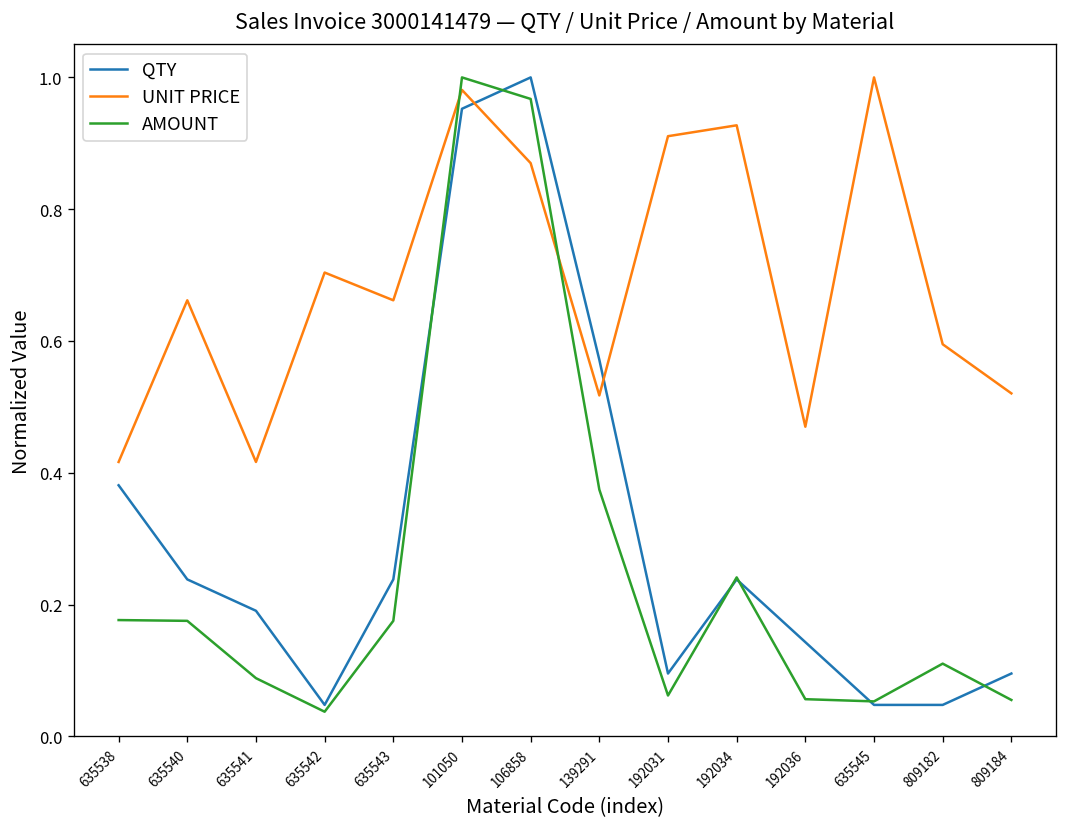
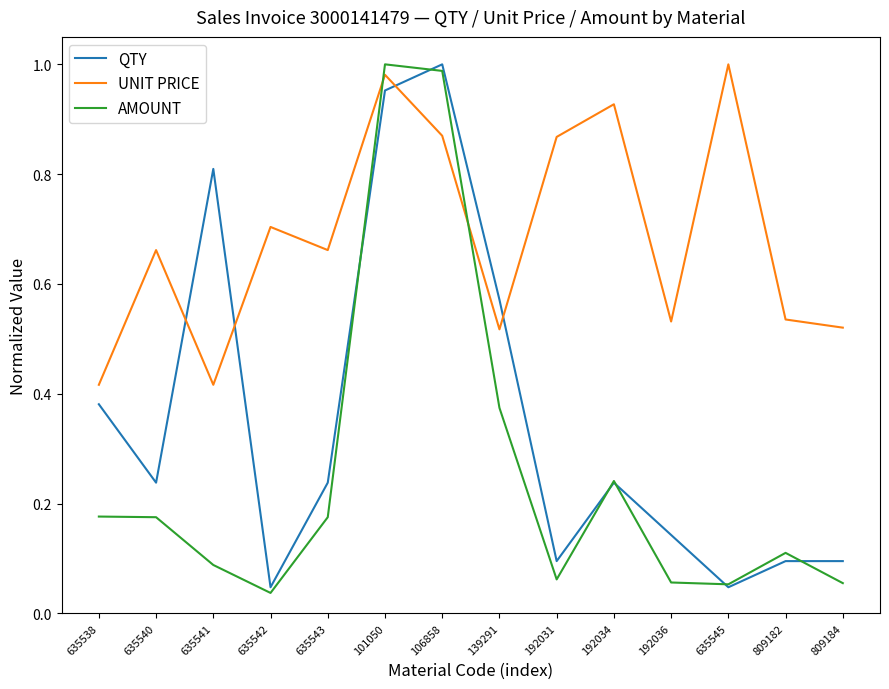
  {
    "QTY": {
      "635538": 0.38,
      "635540": 0.24,
-     "635541": 0.19,
+     "635541": 0.81,
      "635542": 0.05,
      "635543": 0.24,
      "101050": 0.95,
      "106858": 1.00,
      "139291": 0.57,
      "192031": 0.10,
      "192036": 0.14,
      "635545": 0.05,
-     "809182": 0.05,
+     "809182": 0.10,
      "809184": 0.10
    },
    "UNIT PRICE": {
      "635538": 0.42,
      "635540": 0.66,
      "635541": 0.42,
      "635542": 0.70,
      "635543": 0.66,
      "101050": 0.98,
      "106858": 0.87,
      "139291": 0.52,
-     "192031": 0.91,
+     "192031": 0.87,
      "192034": 0.93,
-     "192036": 0.47,
+     "192036": 0.53,
      "635545": 1.00,
-     "809182": 0.60,
+     "809182": 0.54,
      "809184": 0.52
    },
    "AMOUNT": {
      "635538": 0.18,
      "635540": 0.18,
      "635541": 0.09,
      "635542": 0.04,
      "635543": 0.18,
      "101050": 1.00,
-     "106858": 0.97,
+     "106858": 0.99,
      "139291": 0.37,
      "192031": 0.06,
      "192036": 0.06,
      "635545": 0.05,
      "809182": 0.11,
      "809184": 0.06
    }
  }
